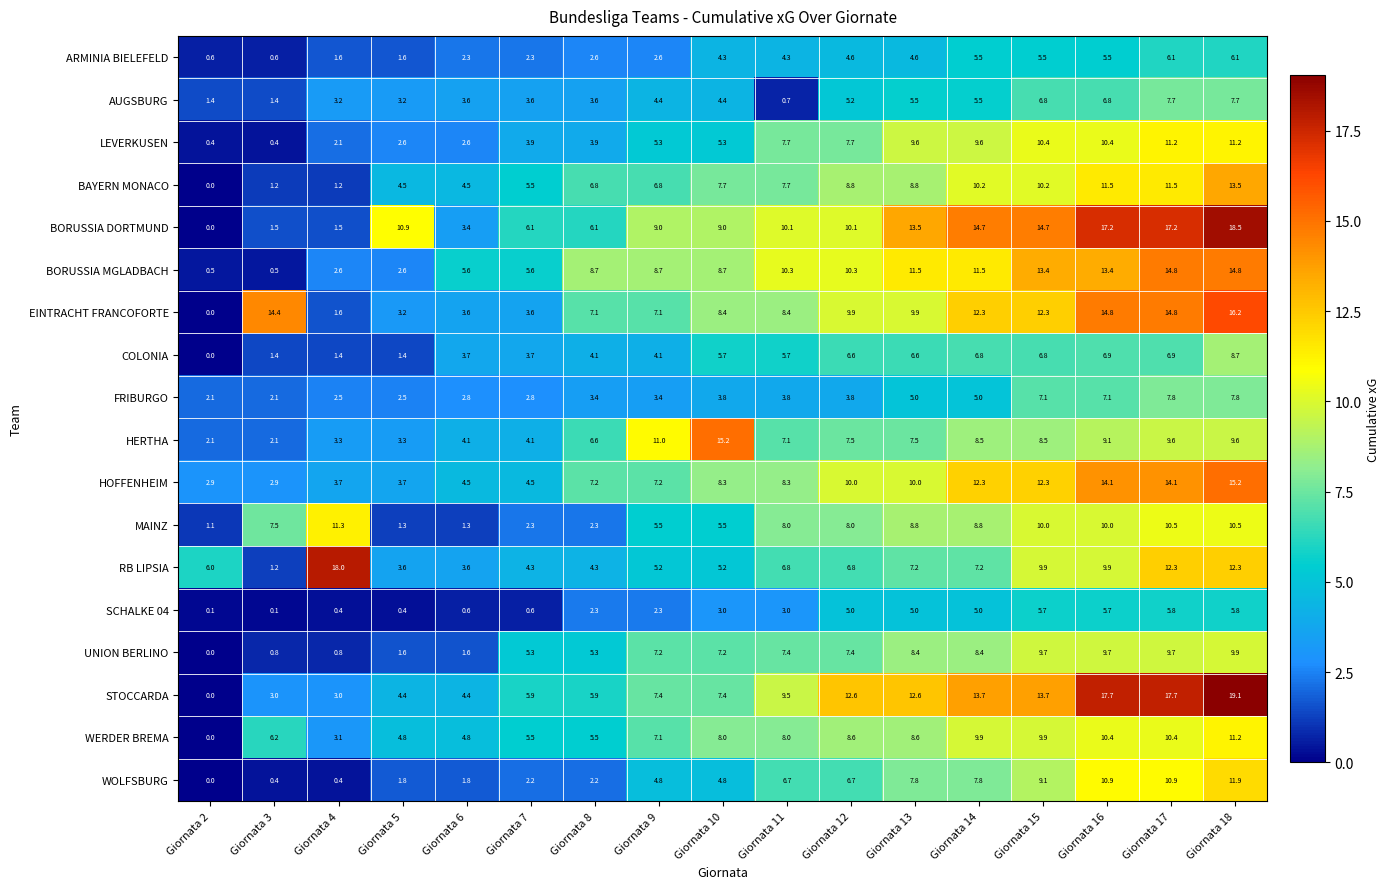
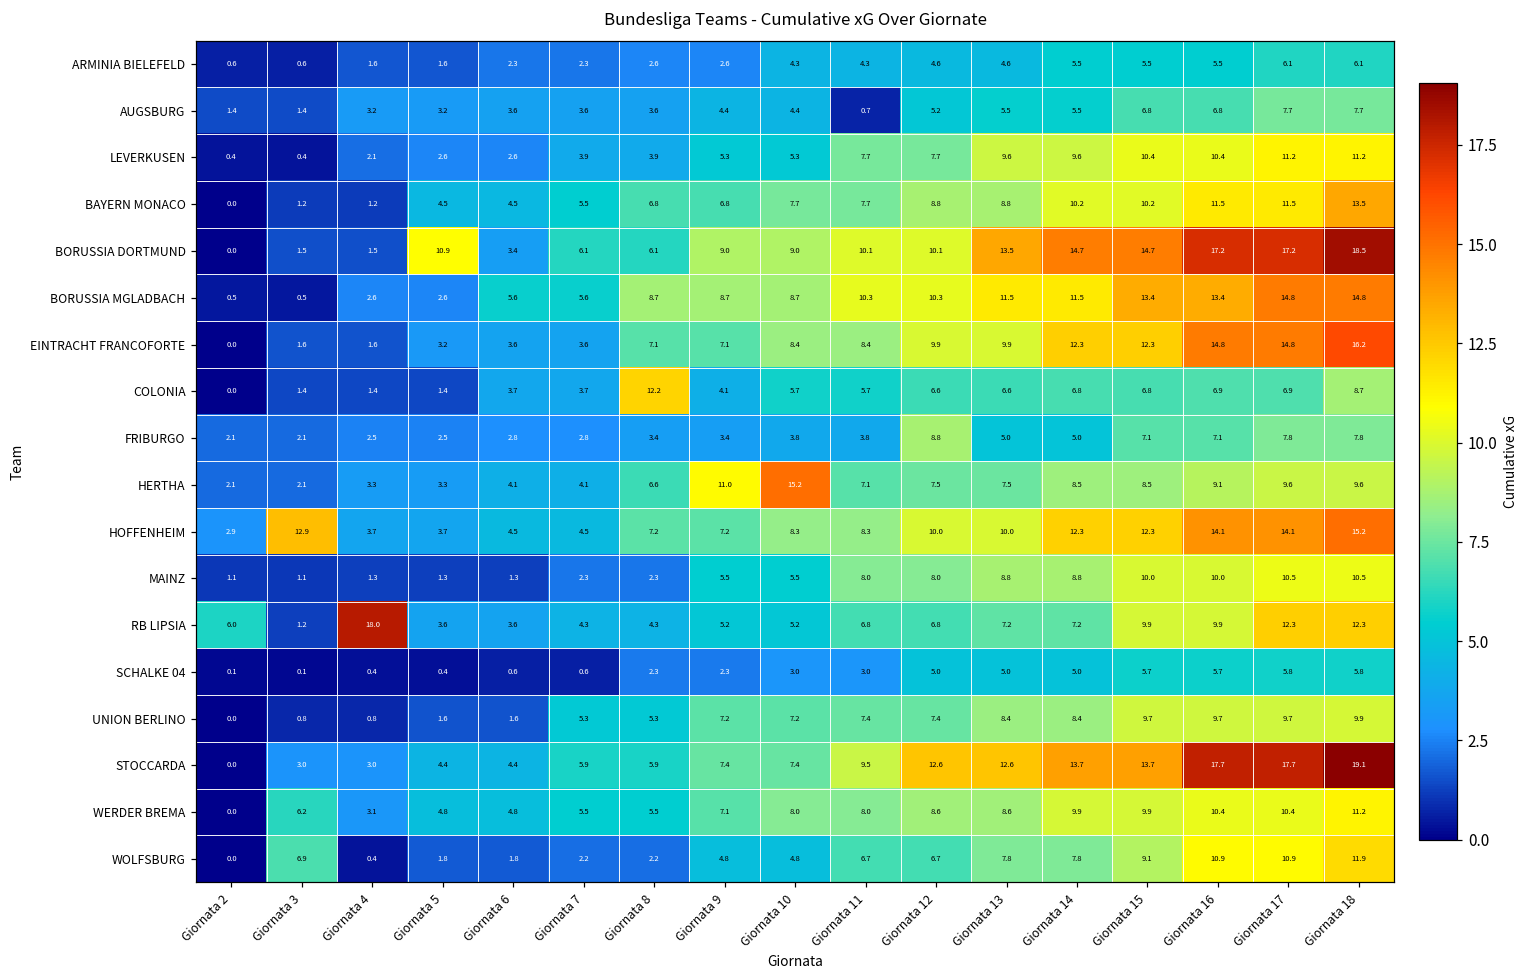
  {
    "EINTRACHT FRANCOFORTE": {
      "Giornata 2": 0.0,
-     "Giornata 3": 14.4,
+     "Giornata 3": 1.6,
      "Giornata 4": 1.6,
      "Giornata 5": 3.2,
      "Giornata 6": 3.6,
      "Giornata 7": 3.6,
      "Giornata 8": 7.1,
      "Giornata 9": 7.1,
      "Giornata 10": 8.4,
      "Giornata 11": 8.4,
      "Giornata 12": 9.9,
      "Giornata 13": 9.9,
      "Giornata 14": 12.3,
      "Giornata 15": 12.3,
      "Giornata 16": 14.8,
      "Giornata 17": 14.8,
      "Giornata 18": 16.2
    },
    "COLONIA": {
      "Giornata 2": 0.0,
      "Giornata 3": 1.4,
      "Giornata 4": 1.4,
      "Giornata 5": 1.4,
      "Giornata 6": 3.7,
      "Giornata 7": 3.7,
-     "Giornata 8": 4.1,
+     "Giornata 8": 12.2,
      "Giornata 9": 4.1,
      "Giornata 10": 5.7,
      "Giornata 11": 5.7,
      "Giornata 12": 6.6,
      "Giornata 13": 6.6,
      "Giornata 14": 6.8,
      "Giornata 15": 6.8,
      "Giornata 16": 6.9,
      "Giornata 17": 6.9,
      "Giornata 18": 8.7
    },
    "FRIBURGO": {
      "Giornata 2": 2.1,
      "Giornata 3": 2.1,
      "Giornata 4": 2.5,
      "Giornata 5": 2.5,
      "Giornata 6": 2.8,
      "Giornata 7": 2.8,
      "Giornata 8": 3.4,
      "Giornata 9": 3.4,
      "Giornata 10": 3.8,
      "Giornata 11": 3.8,
-     "Giornata 12": 3.8,
+     "Giornata 12": 8.8,
      "Giornata 13": 5.0,
      "Giornata 14": 5.0,
      "Giornata 15": 7.1,
      "Giornata 16": 7.1,
      "Giornata 17": 7.8,
      "Giornata 18": 7.8
    },
    "HOFFENHEIM": {
      "Giornata 2": 2.9,
-     "Giornata 3": 2.9,
+     "Giornata 3": 12.9,
      "Giornata 4": 3.7,
      "Giornata 5": 3.7,
      "Giornata 6": 4.5,
      "Giornata 7": 4.5,
      "Giornata 8": 7.2,
      "Giornata 9": 7.2,
      "Giornata 10": 8.3,
      "Giornata 11": 8.3,
      "Giornata 12": 10.0,
      "Giornata 13": 10.0,
      "Giornata 14": 12.3,
      "Giornata 15": 12.3,
      "Giornata 16": 14.1,
      "Giornata 17": 14.1,
      "Giornata 18": 15.2
    },
    "MAINZ": {
      "Giornata 2": 1.1,
-     "Giornata 3": 7.5,
-     "Giornata 4": 11.3,
+     "Giornata 3": 1.1,
+     "Giornata 4": 1.3,
      "Giornata 5": 1.3,
      "Giornata 6": 1.3,
      "Giornata 7": 2.3,
      "Giornata 8": 2.3,
      "Giornata 9": 5.5,
      "Giornata 10": 5.5,
      "Giornata 11": 8.0,
      "Giornata 12": 8.0,
      "Giornata 13": 8.8,
      "Giornata 14": 8.8,
      "Giornata 15": 10.0,
      "Giornata 16": 10.0,
      "Giornata 17": 10.5,
      "Giornata 18": 10.5
    },
    "WOLFSBURG": {
      "Giornata 2": 0.0,
-     "Giornata 3": 0.4,
+     "Giornata 3": 6.9,
      "Giornata 4": 0.4,
      "Giornata 5": 1.8,
      "Giornata 6": 1.8,
      "Giornata 7": 2.2,
      "Giornata 8": 2.2,
      "Giornata 9": 4.8,
      "Giornata 10": 4.8,
      "Giornata 11": 6.7,
      "Giornata 12": 6.7,
      "Giornata 13": 7.8,
      "Giornata 14": 7.8,
      "Giornata 15": 9.1,
      "Giornata 16": 10.9,
      "Giornata 17": 10.9,
      "Giornata 18": 11.9
    }
  }
